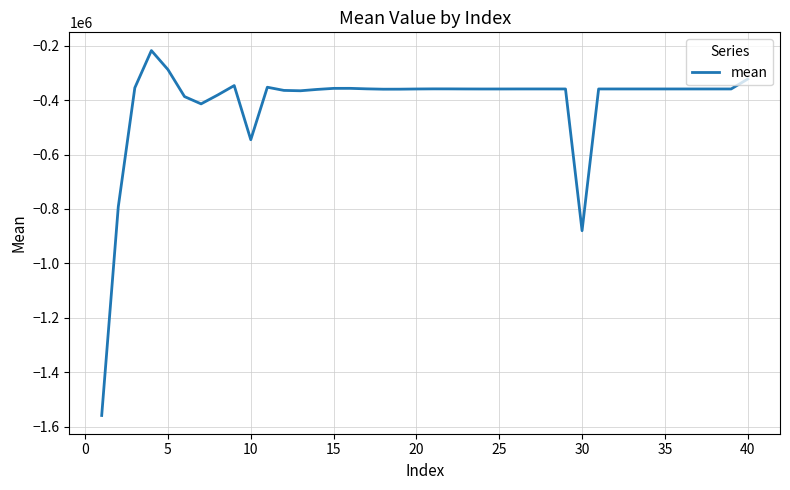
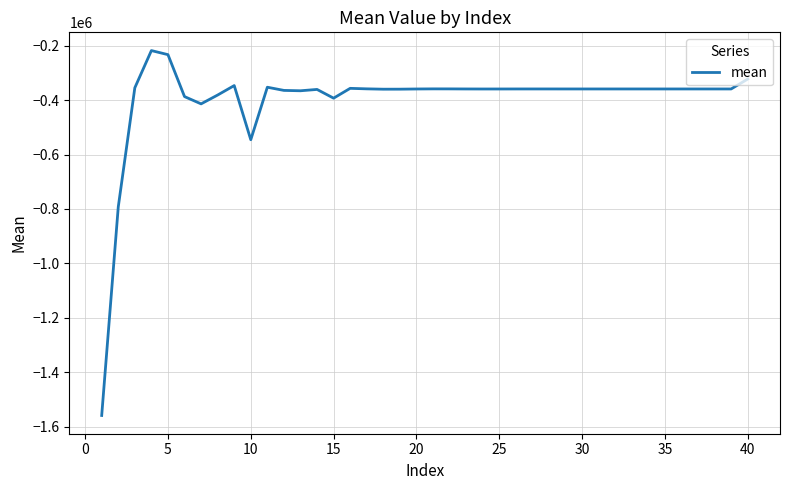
  {
-   "5": -290000,
+   "5": -230000,
    "10": -550000,
-   "15": -360000,
+   "15": -390000,
    "20": -360000,
    "25": -360000,
-   "30": -880000,
+   "30": -360000,
    "35": -360000
  }
